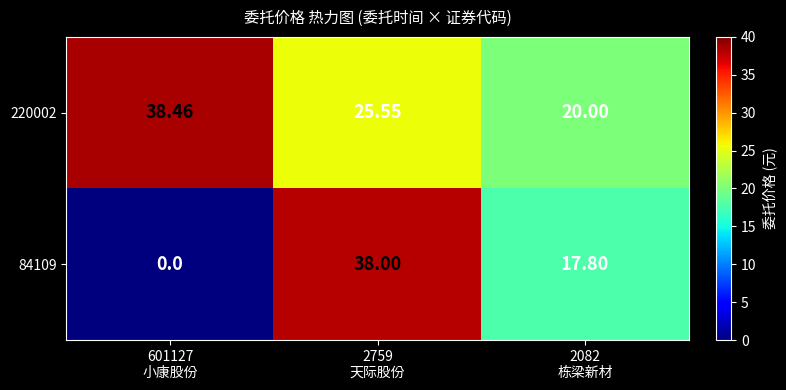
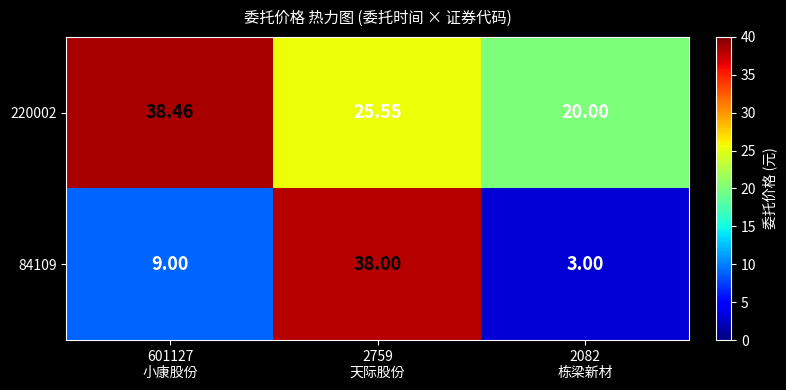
  {
    "220002": {
      "601127 小康股份": 38.46,
      "2759 天际股份": 25.55,
      "2082 栋梁新材": 20.00
    },
    "84109": {
-     "601127 小康股份": 0.0,
+     "601127 小康股份": 9.00,
      "2759 天际股份": 38.00,
-     "2082 栋梁新材": 17.80
+     "2082 栋梁新材": 3.00
    }
  }
